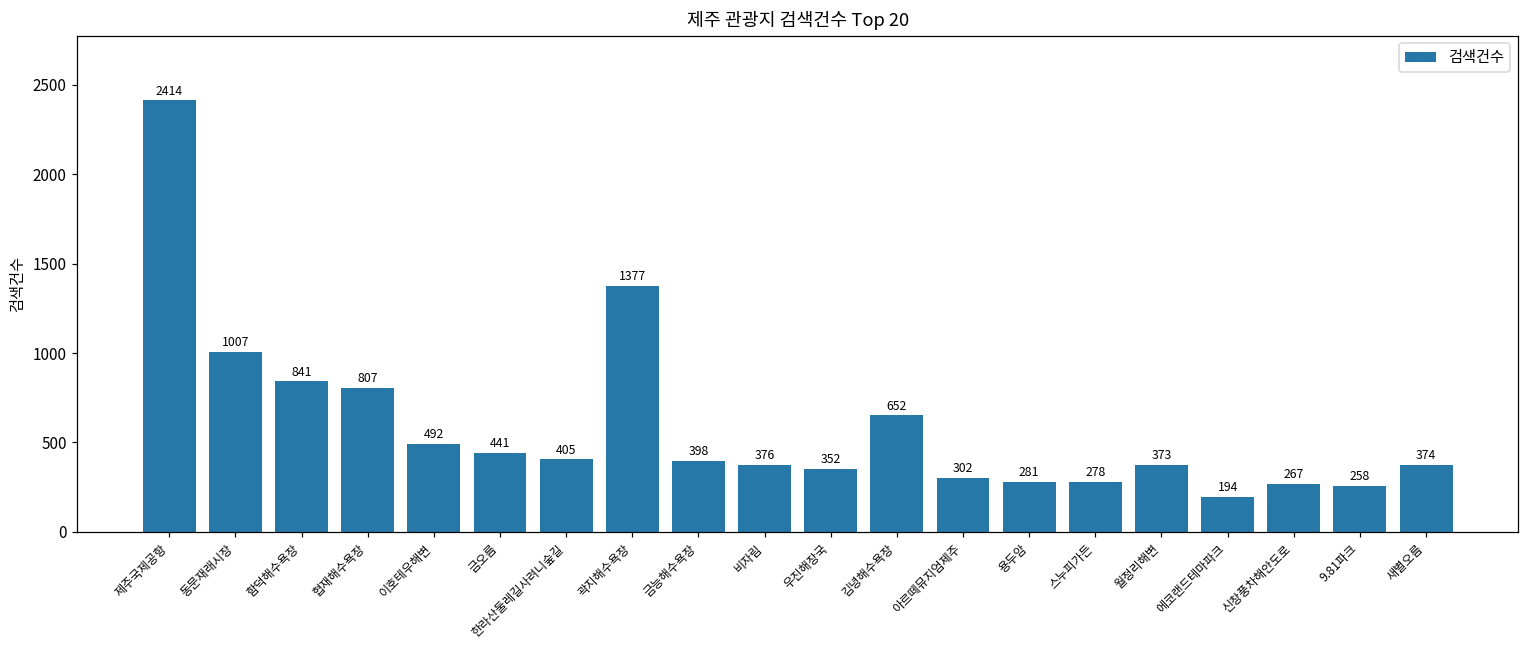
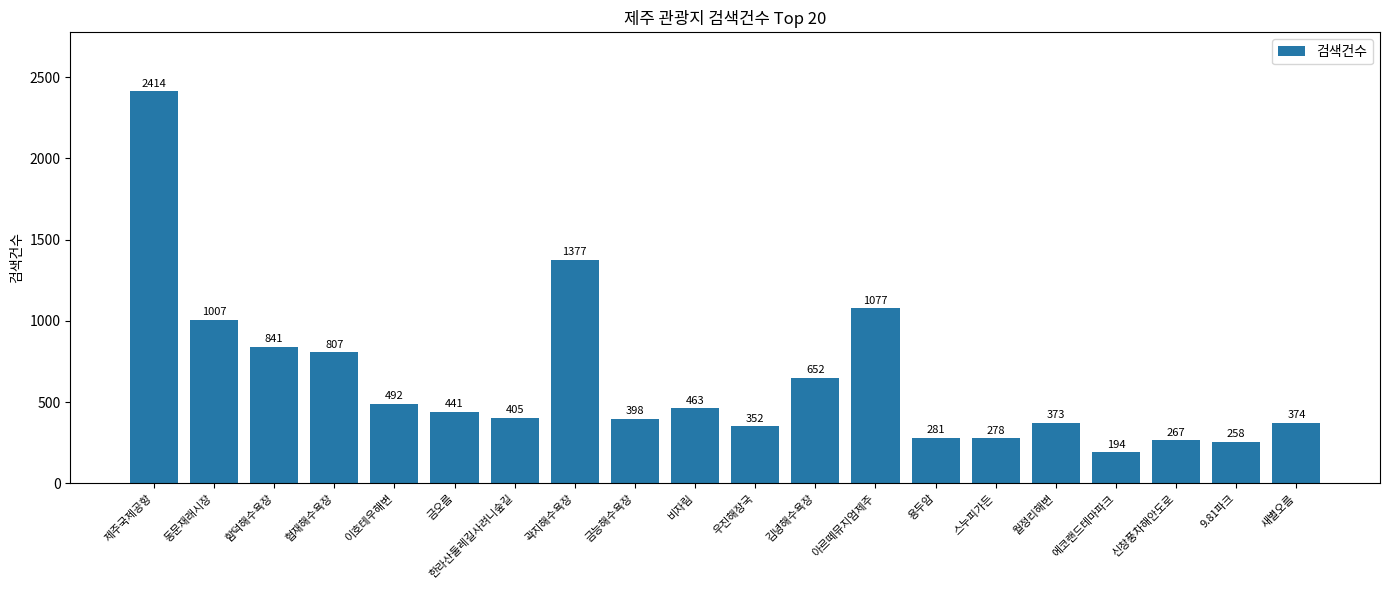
  {
    "제주국제공항": 2414,
    "동문재래시장": 1007,
    "함덕해수욕장": 841,
    "협재해수욕장": 807,
    "이호테우해변": 492,
    "금오름": 441,
    "한라산둘레길사려니숲길": 405,
    "곽지해수욕장": 1377,
    "금능해수욕장": 398,
-   "비자림": 376,
+   "비자림": 463,
    "우진해장국": 352,
    "김녕해수욕장": 652,
-   "아르떼뮤지엄제주": 302,
+   "아르떼뮤지엄제주": 1077,
    "용두암": 281,
    "스누피가든": 278,
    "월정리해변": 373,
    "에코랜드테마파크": 194,
    "신창풍차해안도로": 267,
    "9.81파크": 258,
    "새별오름": 374
  }
